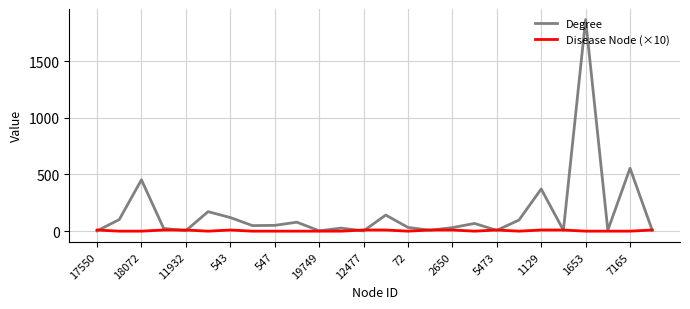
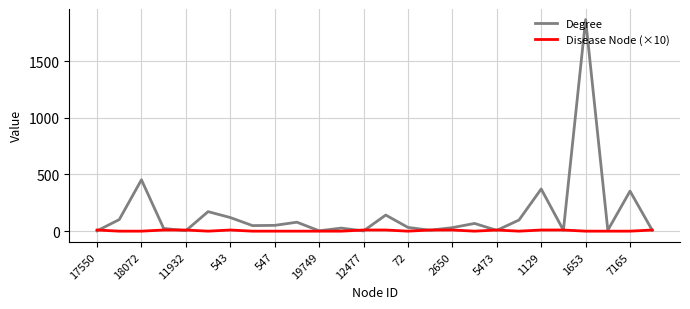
  {
    "Degree": {
      "18072": 450,
      "543": 120,
      "547": 50,
      "72": 30,
      "1129": 370,
      "1653": 1870,
-     "7165": 560
+     "7165": 350
    },
    "Disease Node (×10)": {
      "18072": 0,
      "543": 10,
      "547": 0,
      "72": 0,
      "1129": 10,
      "1653": 0,
      "7165": 0
    }
  }
